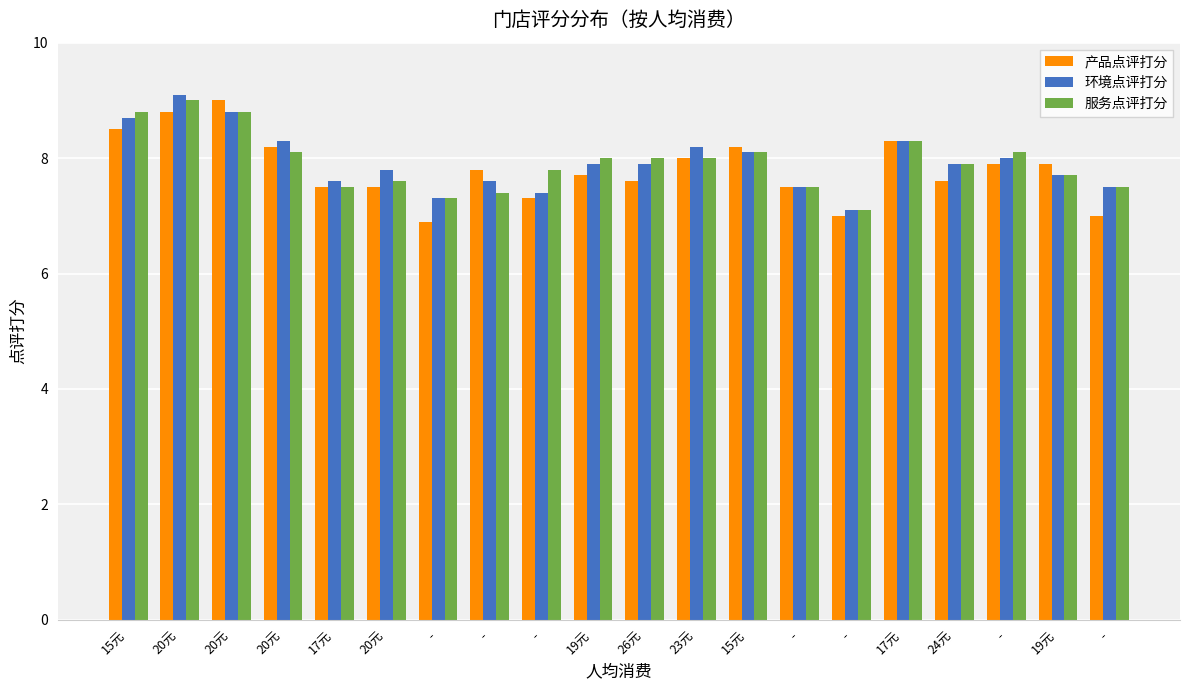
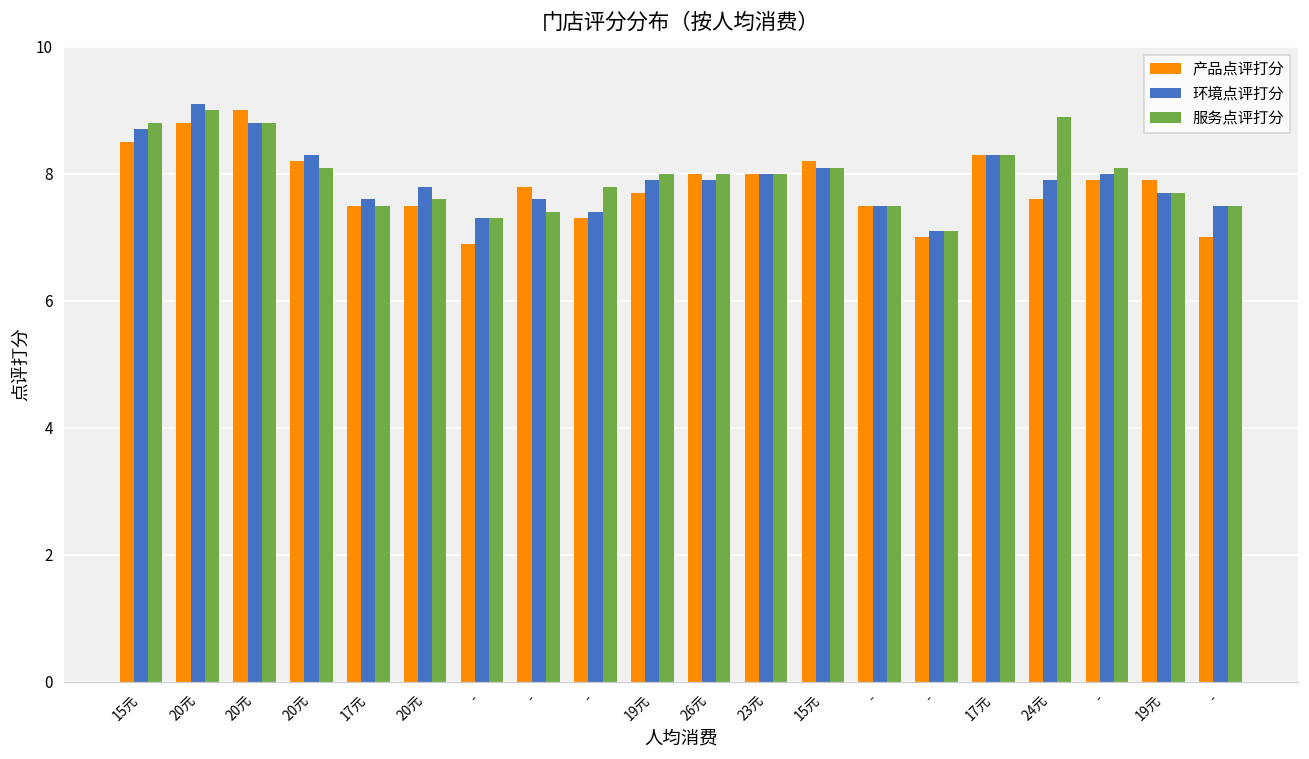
  {
    "产品点评打分": {
-     "26元": 7.6,
+     "26元": 8.0,
      "23元": 8.0,
      "24元": 7.6
    },
    "环境点评打分": {
      "26元": 7.9,
-     "23元": 8.2,
+     "23元": 8.0,
      "24元": 7.9
    },
    "服务点评打分": {
      "26元": 8.0,
      "23元": 8.0,
-     "24元": 7.9
+     "24元": 8.9
    }
  }
